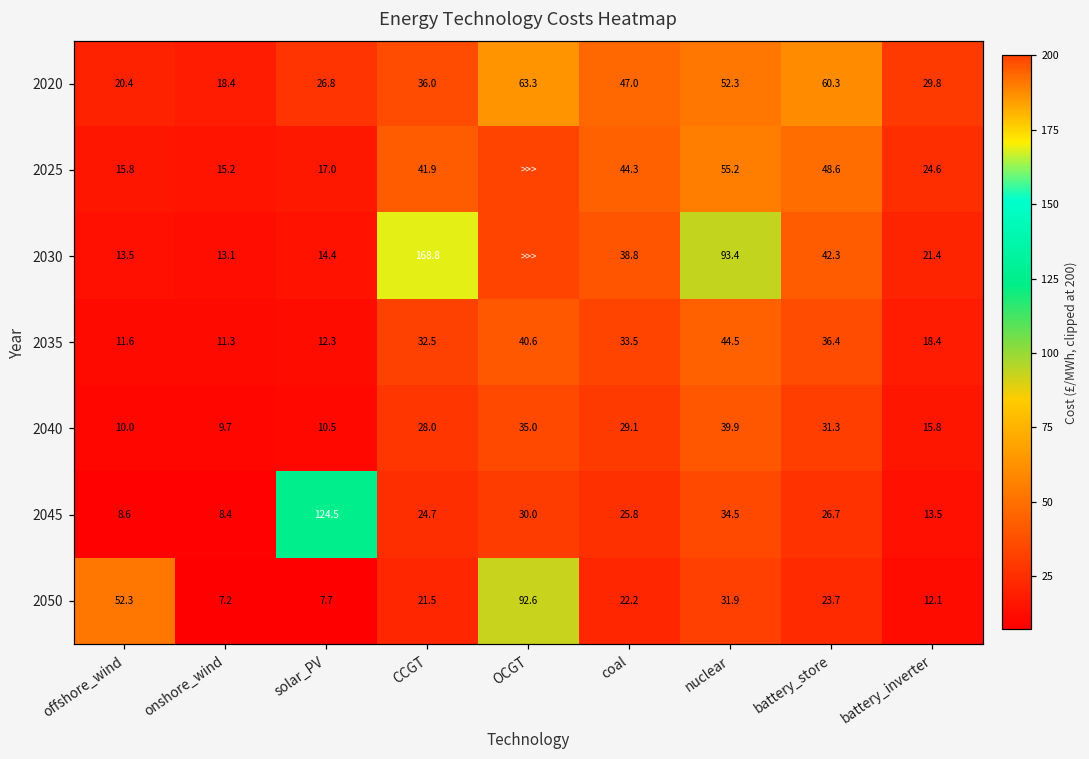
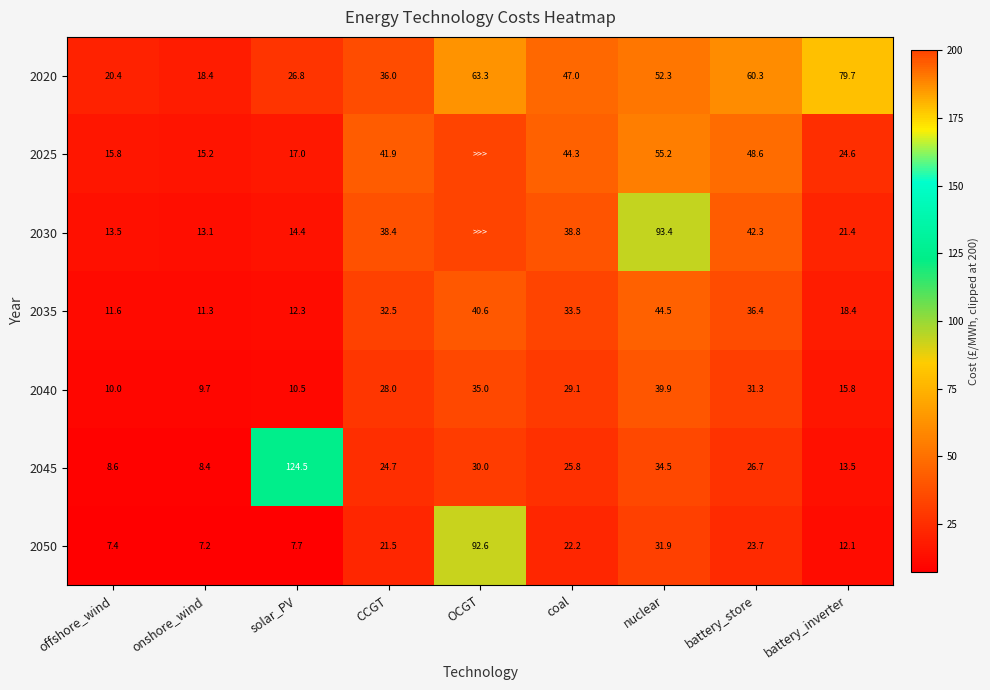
  {
    "2020": {
      "offshore_wind": 20.4,
      "onshore_wind": 18.4,
      "solar_PV": 26.8,
      "CCGT": 36.0,
      "OCGT": 63.3,
      "coal": 47.0,
      "nuclear": 52.3,
      "battery_store": 60.3,
-     "battery_inverter": 29.8
+     "battery_inverter": 79.7
    },
    "2025": {
      "offshore_wind": 15.8,
      "onshore_wind": 15.2,
      "solar_PV": 17.0,
      "CCGT": 41.9,
      "coal": 44.3,
      "nuclear": 55.2,
      "battery_store": 48.6,
      "battery_inverter": 24.6
    },
    "2030": {
      "offshore_wind": 13.5,
      "onshore_wind": 13.1,
      "solar_PV": 14.4,
-     "CCGT": 168.8,
+     "CCGT": 38.4,
      "coal": 38.8,
      "nuclear": 93.4,
      "battery_store": 42.3,
      "battery_inverter": 21.4
    },
    "2035": {
      "offshore_wind": 11.6,
      "onshore_wind": 11.3,
      "solar_PV": 12.3,
      "CCGT": 32.5,
      "OCGT": 40.6,
      "coal": 33.5,
      "nuclear": 44.5,
      "battery_store": 36.4,
      "battery_inverter": 18.4
    },
    "2040": {
      "offshore_wind": 10.0,
      "onshore_wind": 9.7,
      "solar_PV": 10.5,
      "CCGT": 28.0,
      "OCGT": 35.0,
      "coal": 29.1,
      "nuclear": 39.9,
      "battery_store": 31.3,
      "battery_inverter": 15.8
    },
    "2045": {
      "offshore_wind": 8.6,
      "onshore_wind": 8.4,
      "solar_PV": 124.5,
      "CCGT": 24.7,
      "OCGT": 30.0,
      "coal": 25.8,
      "nuclear": 34.5,
      "battery_store": 26.7,
      "battery_inverter": 13.5
    },
    "2050": {
-     "offshore_wind": 52.3,
+     "offshore_wind": 7.4,
      "onshore_wind": 7.2,
      "solar_PV": 7.7,
      "CCGT": 21.5,
      "OCGT": 92.6,
      "coal": 22.2,
      "nuclear": 31.9,
      "battery_store": 23.7,
      "battery_inverter": 12.1
    }
  }
